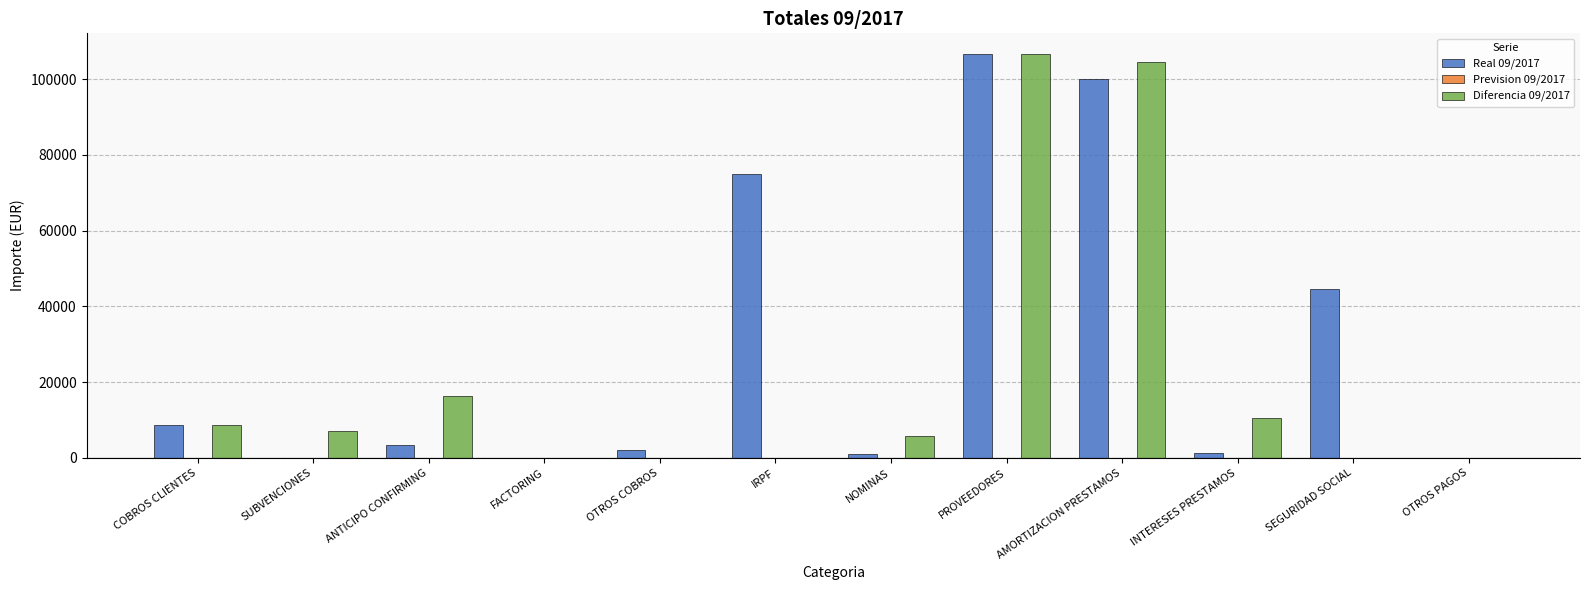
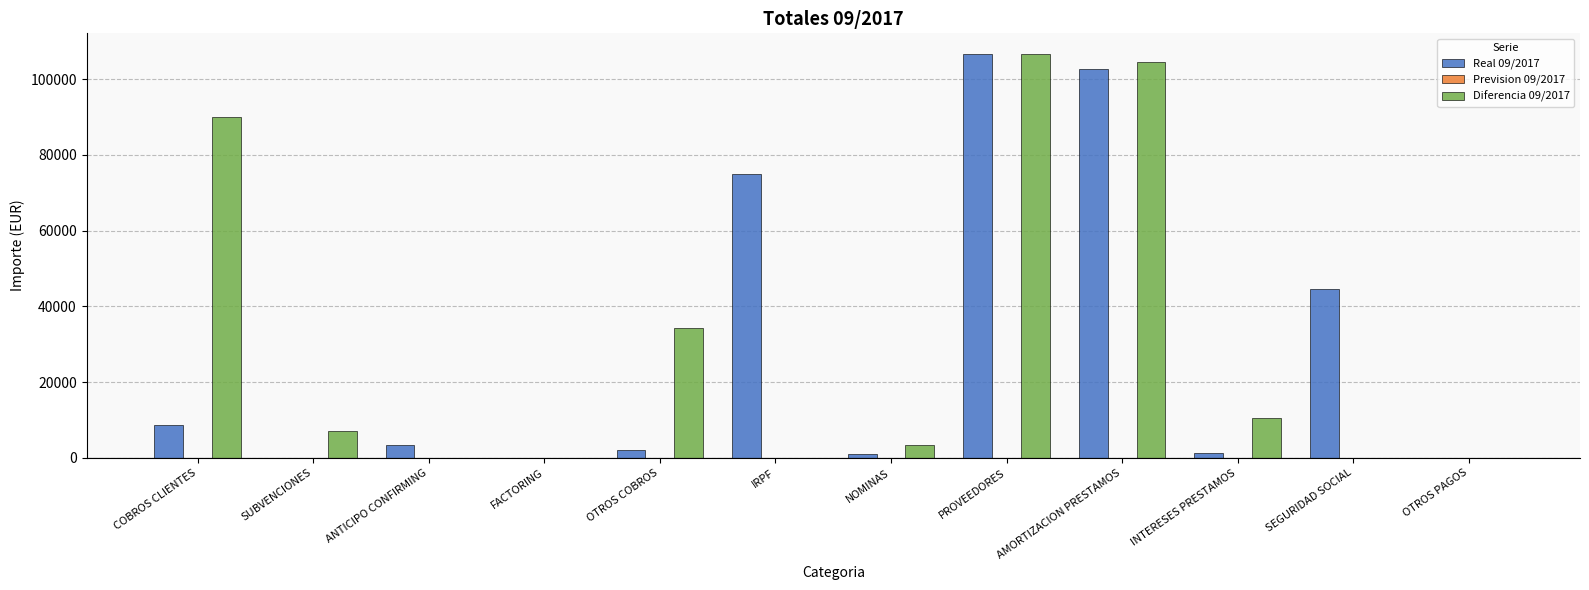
  {
    "Real 09/2017": {
      "COBROS CLIENTES": 9000,
      "SUBVENCIONES": 0,
      "ANTICIPO CONFIRMING": 3000,
      "FACTORING": 0,
      "OTROS COBROS": 2000,
      "IRPF": 75000,
      "NOMINAS": 1000,
      "PROVEEDORES": 107000,
-     "AMORTIZACION PRESTAMOS": 100000,
+     "AMORTIZACION PRESTAMOS": 103000,
      "INTERESES PRESTAMOS": 1000,
      "SEGURIDAD SOCIAL": 45000
    },
    "Prevision 09/2017": {
      "COBROS CLIENTES": 0,
      "SUBVENCIONES": 0,
      "ANTICIPO CONFIRMING": 0,
      "FACTORING": 0,
      "OTROS COBROS": 0,
      "IRPF": 0,
      "NOMINAS": 0,
      "PROVEEDORES": 0,
      "AMORTIZACION PRESTAMOS": 0,
      "INTERESES PRESTAMOS": 0,
      "SEGURIDAD SOCIAL": 0,
      "OTROS PAGOS": 0
    },
    "Diferencia 09/2017": {
-     "COBROS CLIENTES": 9000,
+     "COBROS CLIENTES": 90000,
      "SUBVENCIONES": 7000,
-     "ANTICIPO CONFIRMING": 16000,
+     "ANTICIPO CONFIRMING": 0,
      "FACTORING": 0,
-     "OTROS COBROS": 0,
+     "OTROS COBROS": 34000,
      "IRPF": 0,
-     "NOMINAS": 6000,
+     "NOMINAS": 3000,
      "PROVEEDORES": 107000,
      "AMORTIZACION PRESTAMOS": 105000,
      "INTERESES PRESTAMOS": 11000,
      "SEGURIDAD SOCIAL": 0
    }
  }
